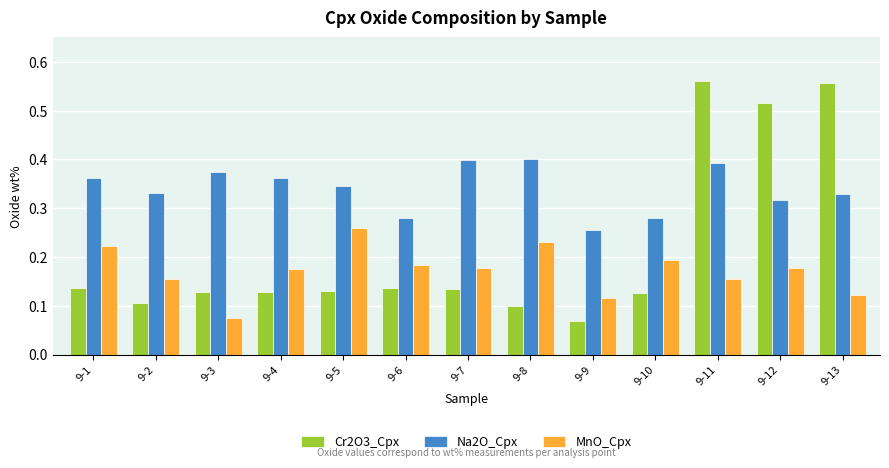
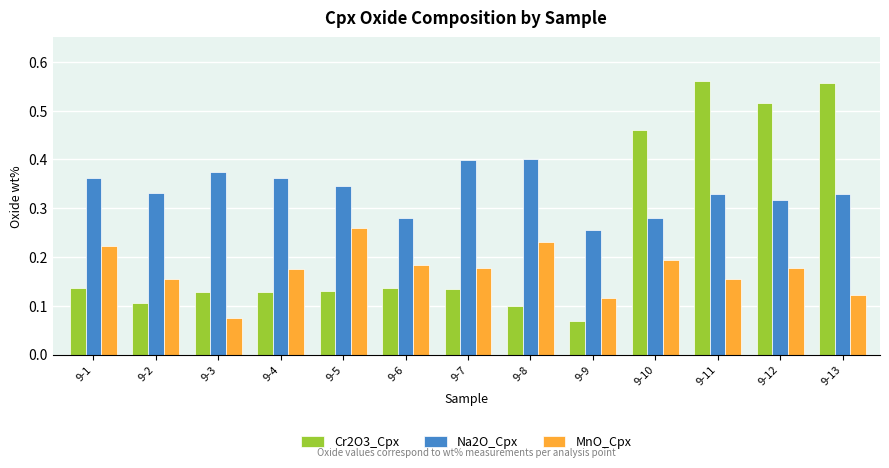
  {
    "Cr2O3_Cpx": {
      "9-1": 0.14,
      "9-2": 0.11,
      "9-3": 0.13,
      "9-4": 0.13,
      "9-5": 0.13,
      "9-6": 0.14,
      "9-7": 0.13,
      "9-8": 0.10,
      "9-9": 0.07,
-     "9-10": 0.13,
+     "9-10": 0.46,
      "9-11": 0.56,
      "9-12": 0.52,
      "9-13": 0.56
    },
    "Na2O_Cpx": {
      "9-1": 0.36,
      "9-2": 0.33,
      "9-3": 0.37,
      "9-4": 0.36,
      "9-5": 0.35,
      "9-6": 0.28,
      "9-7": 0.40,
      "9-8": 0.40,
      "9-9": 0.26,
      "9-10": 0.28,
-     "9-11": 0.39,
+     "9-11": 0.33,
      "9-12": 0.32,
      "9-13": 0.33
    },
    "MnO_Cpx": {
      "9-1": 0.22,
      "9-2": 0.15,
      "9-3": 0.07,
      "9-4": 0.18,
      "9-5": 0.26,
      "9-6": 0.18,
      "9-7": 0.18,
      "9-8": 0.23,
      "9-9": 0.12,
      "9-10": 0.19,
      "9-11": 0.15,
      "9-12": 0.18,
      "9-13": 0.12
    }
  }
